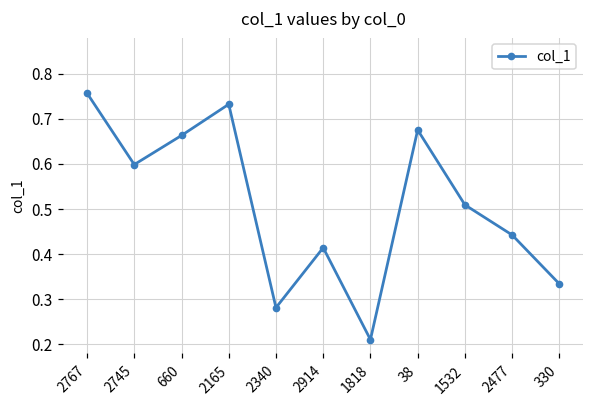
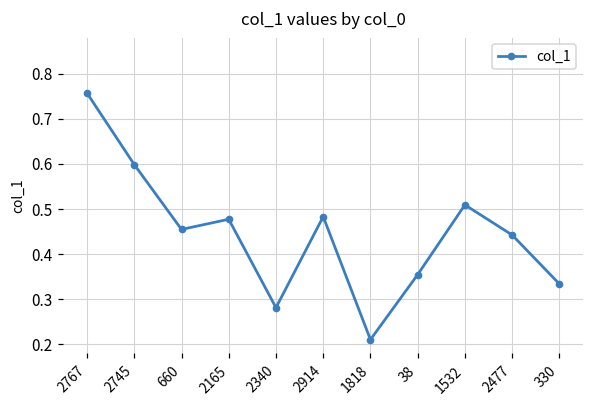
  {
    "2767": 0.76,
    "2745": 0.60,
-   "660": 0.66,
-   "2165": 0.73,
+   "660": 0.45,
+   "2165": 0.48,
    "2340": 0.28,
-   "2914": 0.41,
+   "2914": 0.48,
    "1818": 0.21,
-   "38": 0.68,
+   "38": 0.35,
    "1532": 0.51,
    "2477": 0.44,
    "330": 0.33
  }
